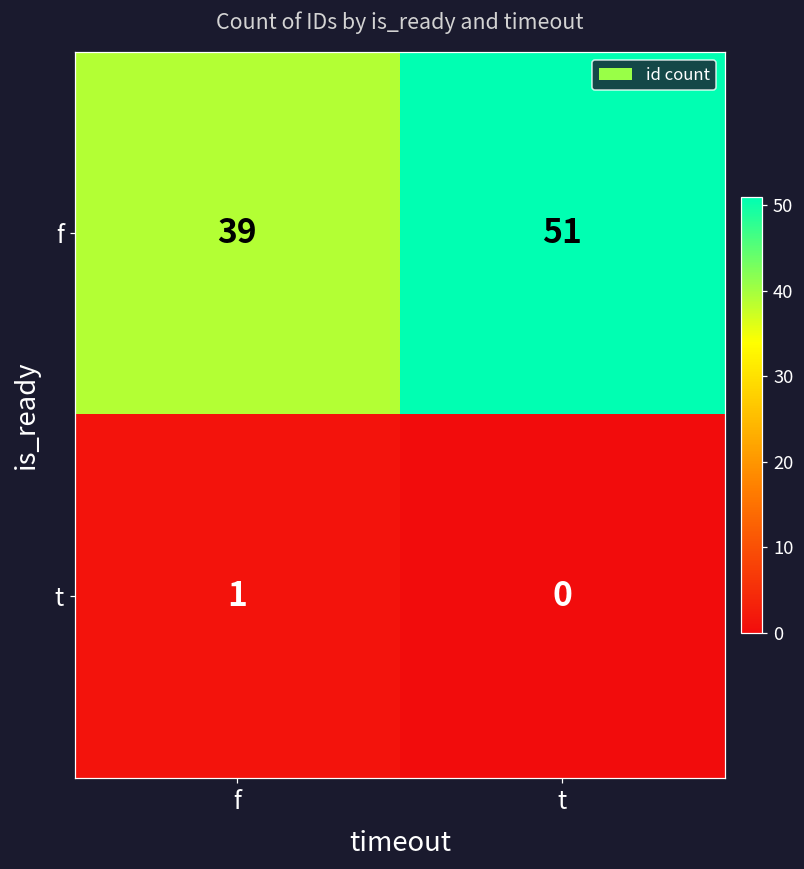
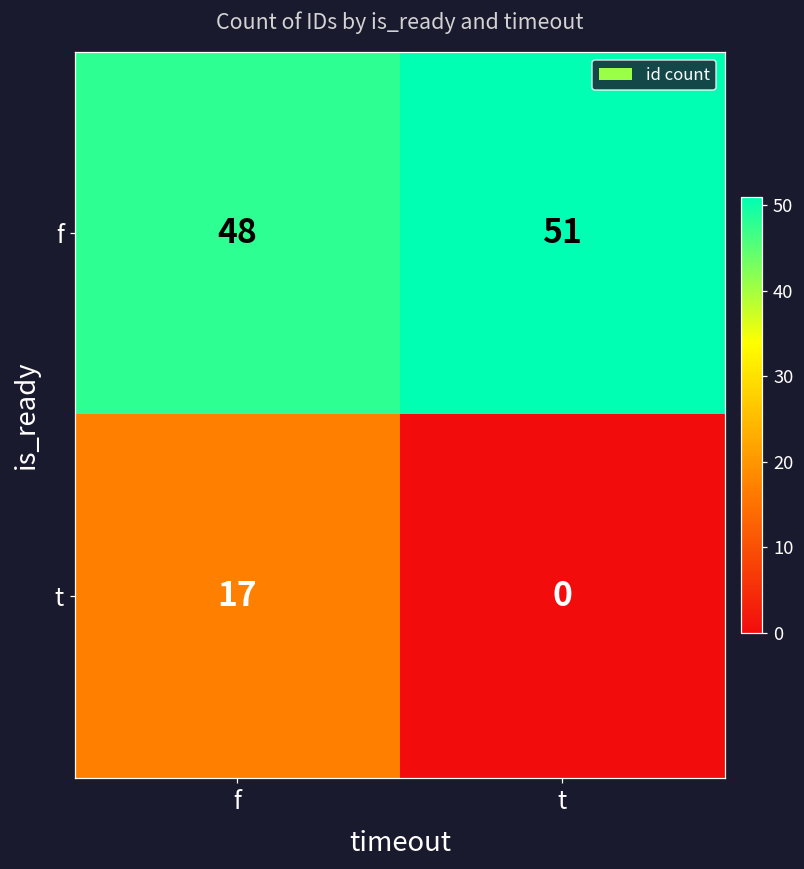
  {
    "f": {
-     "f": 39,
+     "f": 48,
      "t": 51
    },
    "t": {
-     "f": 1,
+     "f": 17,
      "t": 0
    }
  }
